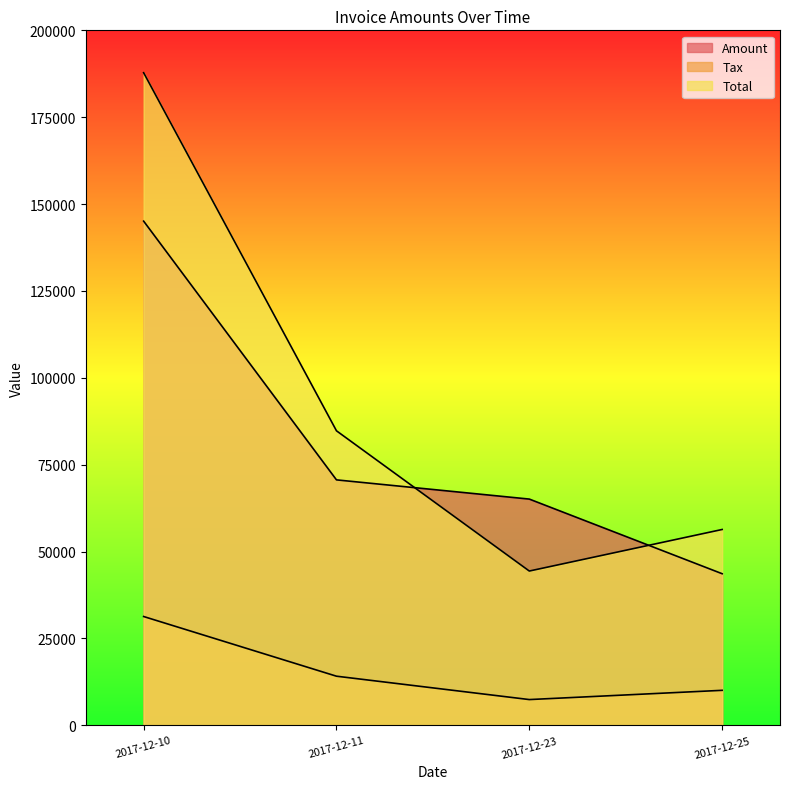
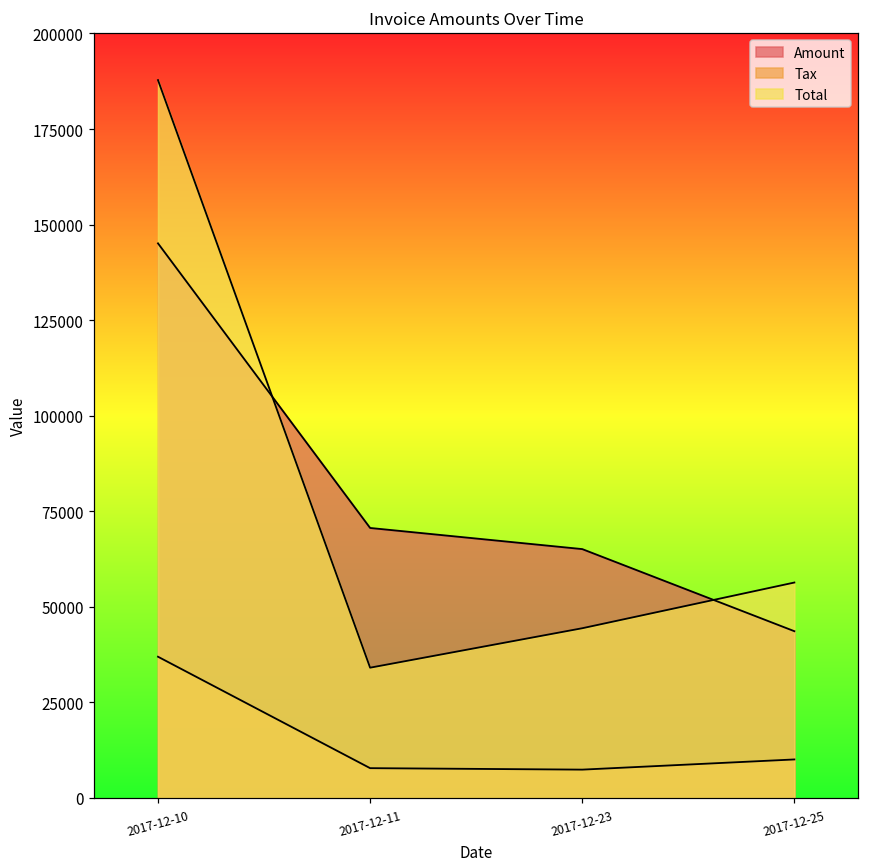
  {
    "Amount": {
      "2017-12-10": 145000,
      "2017-12-11": 71000,
      "2017-12-23": 65000,
      "2017-12-25": 44000
    },
    "Tax": {
-     "2017-12-10": 31000,
-     "2017-12-11": 14000,
+     "2017-12-10": 37000,
+     "2017-12-11": 8000,
      "2017-12-23": 7000,
      "2017-12-25": 10000
    },
    "Total": {
      "2017-12-10": 188000,
-     "2017-12-11": 85000,
+     "2017-12-11": 34000,
      "2017-12-23": 44000,
      "2017-12-25": 56000
    }
  }
